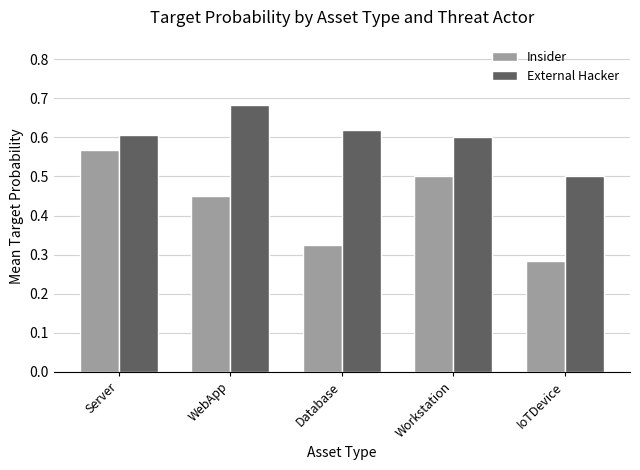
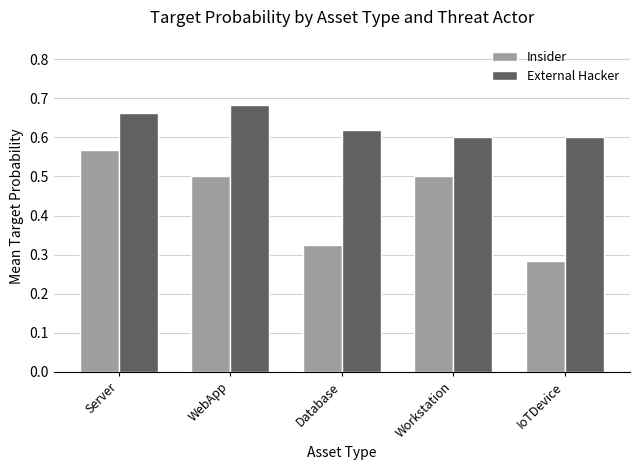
  {
    "Insider": {
      "Server": 0.57,
-     "WebApp": 0.45,
+     "WebApp": 0.50,
      "Database": 0.33,
      "Workstation": 0.50,
      "IoTDevice": 0.28
    },
    "External Hacker": {
-     "Server": 0.61,
+     "Server": 0.66,
      "WebApp": 0.68,
      "Database": 0.62,
      "Workstation": 0.60,
-     "IoTDevice": 0.5
+     "IoTDevice": 0.6
    }
  }
